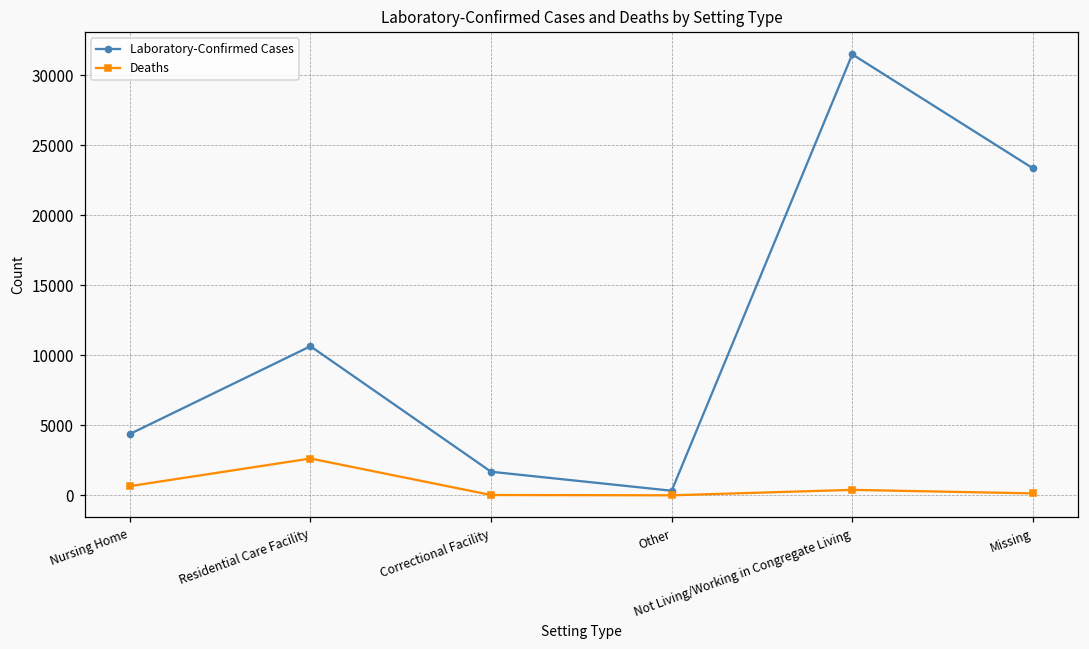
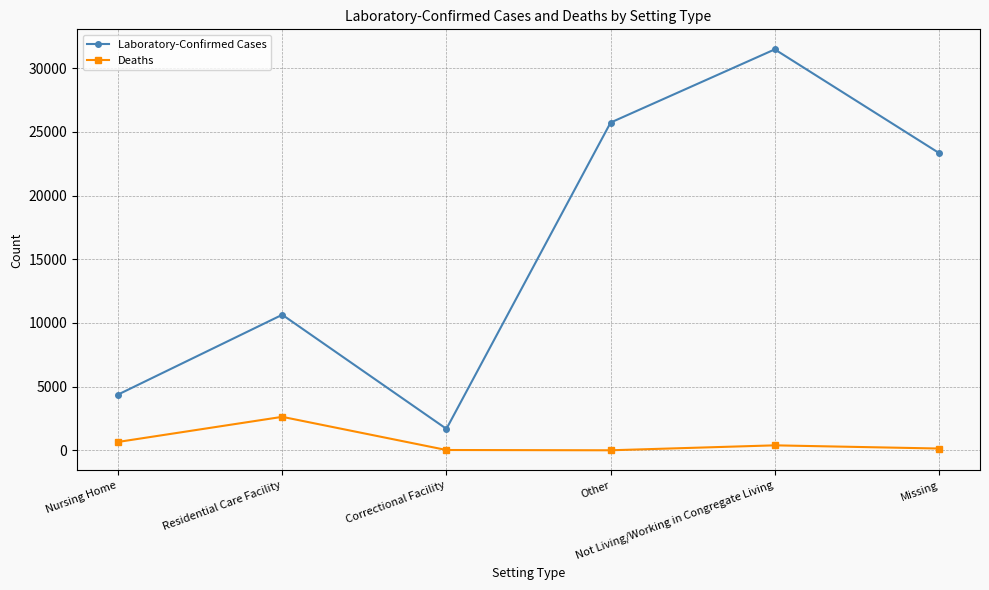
  {
    "Laboratory-Confirmed Cases": {
      "Nursing Home": 4400,
      "Residential Care Facility": 10600,
      "Correctional Facility": 1700,
-     "Other": 300,
+     "Other": 25700,
      "Not Living/Working in Congregate Living": 31500,
      "Missing": 23300
    },
    "Deaths": {
      "Nursing Home": 700,
      "Residential Care Facility": 2600,
      "Correctional Facility": 0,
      "Other": 0,
      "Not Living/Working in Congregate Living": 400,
      "Missing": 100
    }
  }
